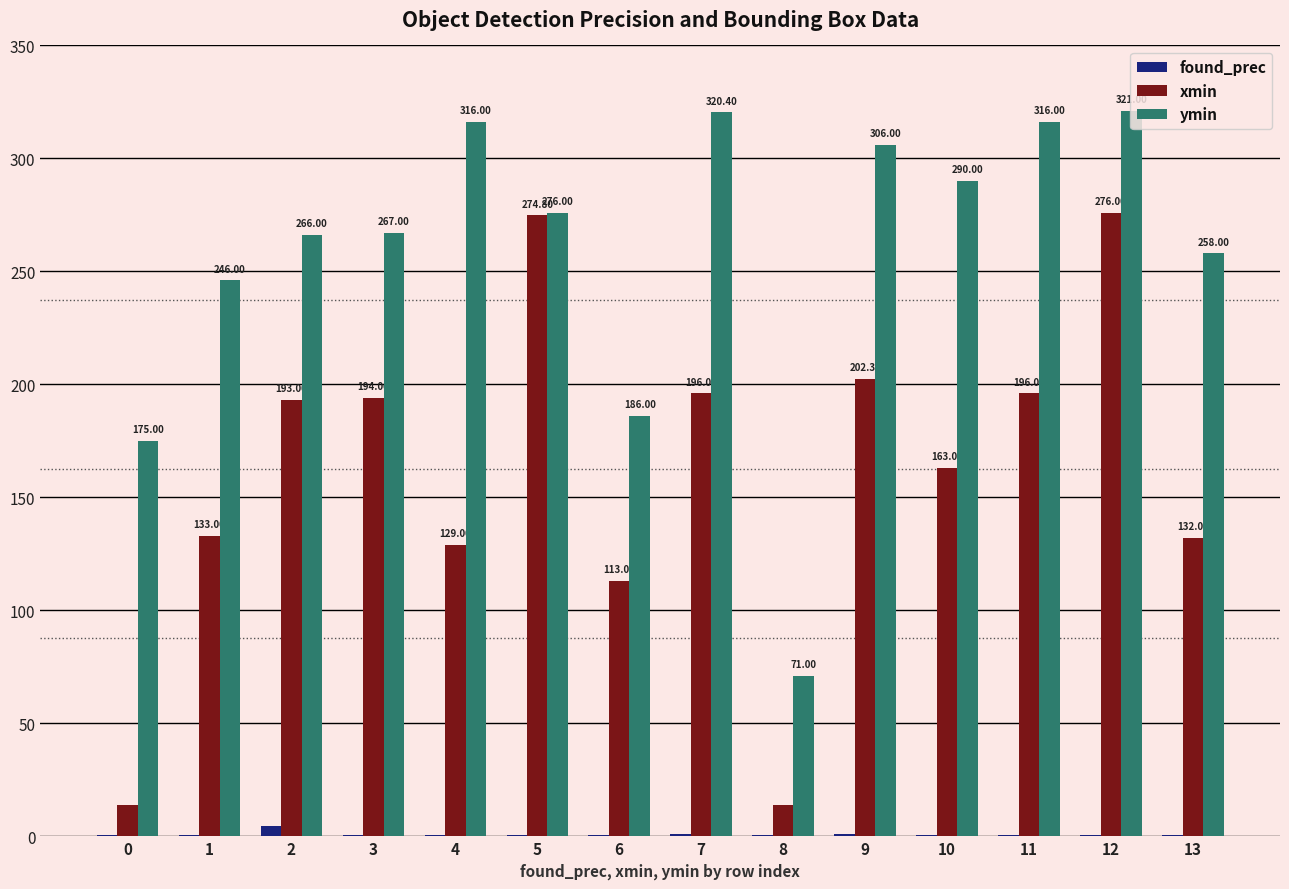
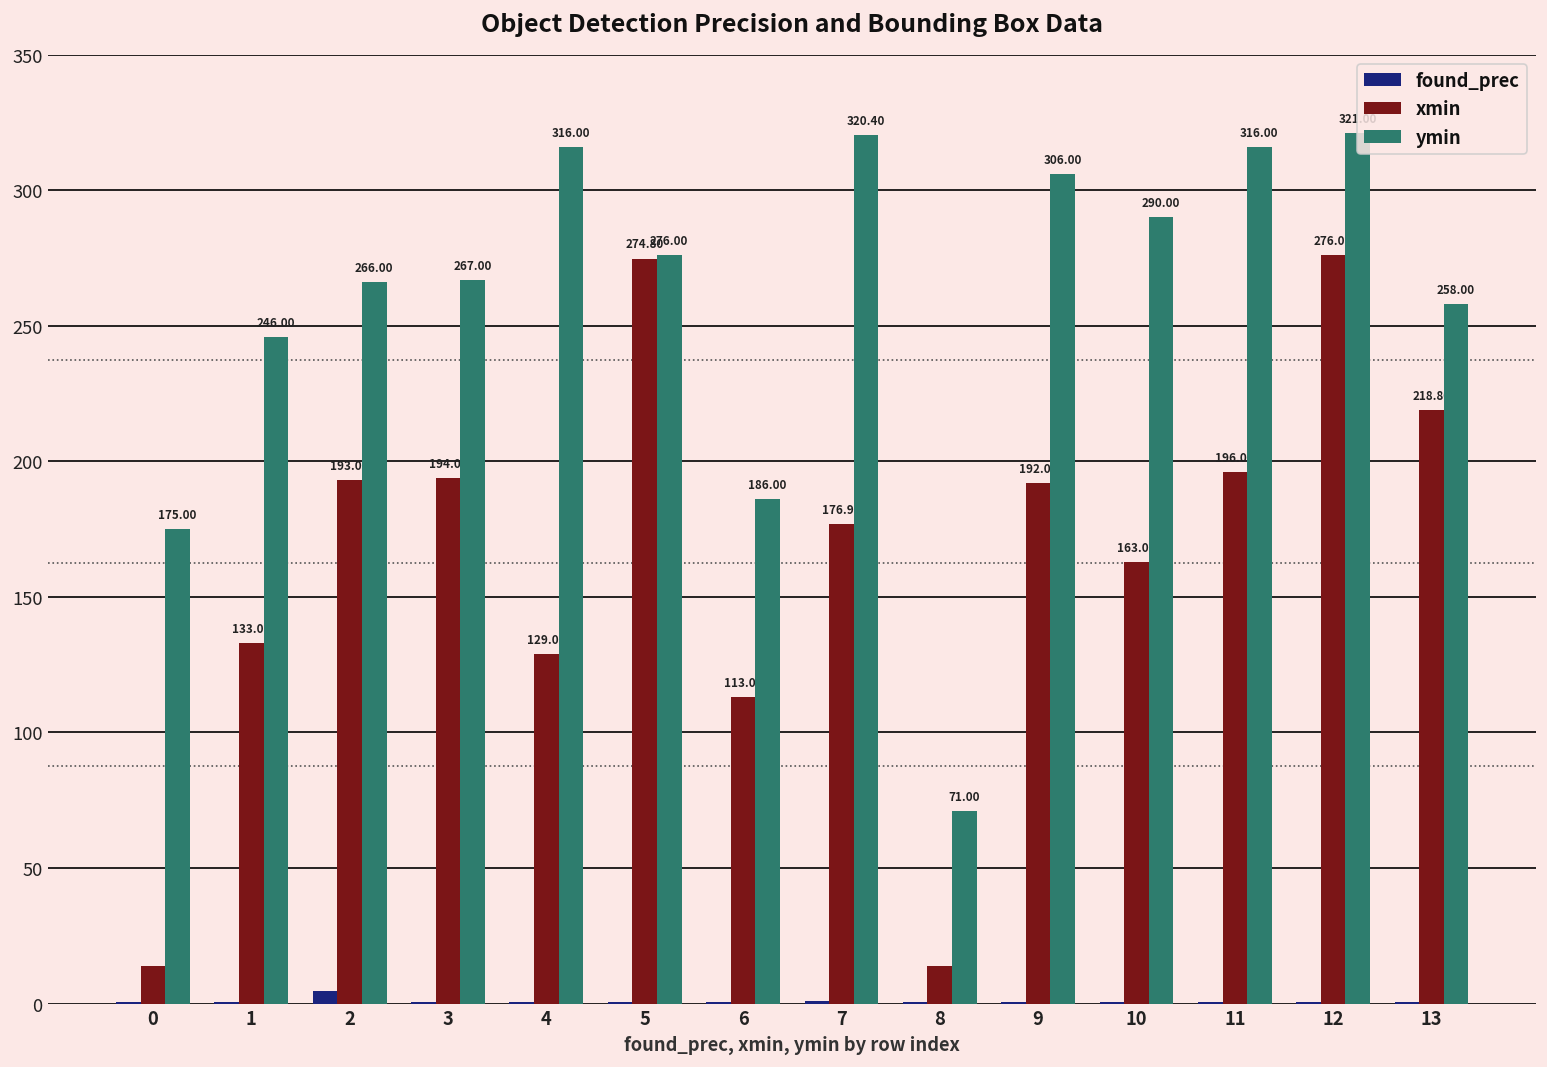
  {
    "found_prec": {
      "2": 5
    },
    "xmin": {
      "1": 133.00,
      "2": 193.00,
      "3": 194.00,
      "4": 129.00,
      "6": 113.00,
-     "7": 196.00,
-     "9": 202.30,
+     "7": 176.90,
+     "9": 192.00,
      "10": 163.00,
      "11": 196.00,
      "12": 276.00,
-     "13": 132.00
+     "13": 218.80
    },
    "ymin": {
      "0": 175.00,
      "1": 246.00,
      "2": 266.00,
      "3": 267.00,
      "4": 316.00,
      "6": 186.00,
      "7": 320.40,
      "8": 71.00,
      "9": 306.00,
      "10": 290.00,
      "11": 316.00,
      "13": 258.00
    }
  }
